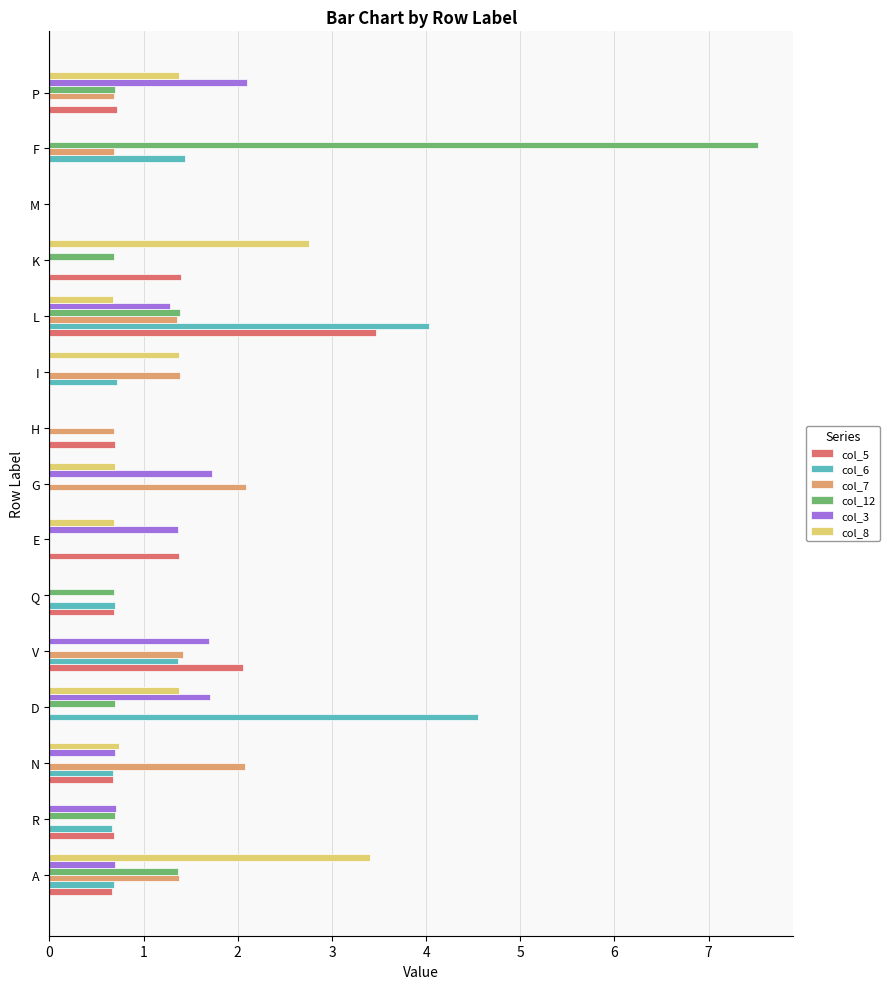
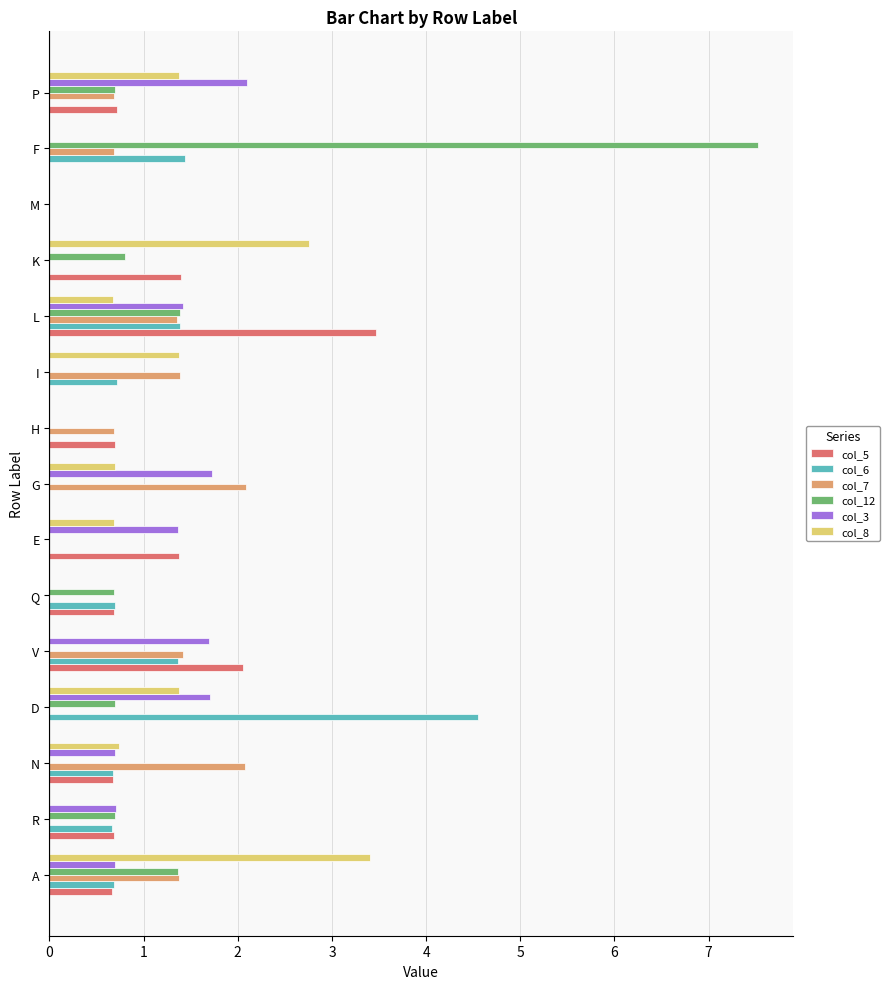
  {
    "col_6": {
      "P": 0.0,
      "F": 1.4,
      "M": 0.0,
      "K": 0.0,
-     "L": 4.0,
+     "L": 1.4,
      "I": 0.7,
      "H": 0.0,
      "G": 0.0,
      "E": 0.0,
      "Q": 0.7,
      "V": 1.4,
      "D": 4.6,
      "N": 0.7,
      "R": 0.7,
      "A": 0.7
    },
    "col_12": {
      "P": 0.7,
      "F": 7.5,
      "M": 0.0,
-     "K": 0.7,
+     "K": 0.8,
      "L": 1.4,
      "I": 0.0,
      "H": 0.0,
      "G": 0.0,
      "E": 0.0,
      "Q": 0.7,
      "V": 0.0,
      "D": 0.7,
      "N": 0.0,
      "R": 0.7,
      "A": 1.4
    },
    "col_3": {
      "P": 2.1,
      "F": 0.0,
      "M": 0.0,
      "K": 0.0,
-     "L": 1.3,
+     "L": 1.4,
      "I": 0.0,
      "H": 0.0,
      "G": 1.7,
      "E": 1.4,
      "Q": 0.0,
      "V": 1.7,
      "D": 1.7,
      "N": 0.7,
      "R": 0.7,
      "A": 0.7
    }
  }
